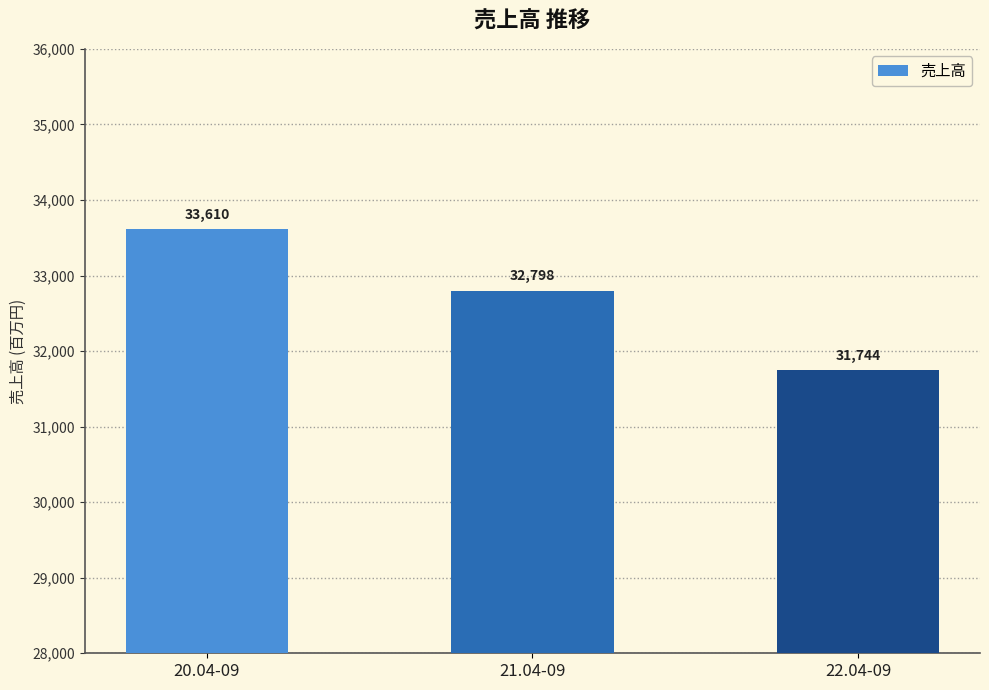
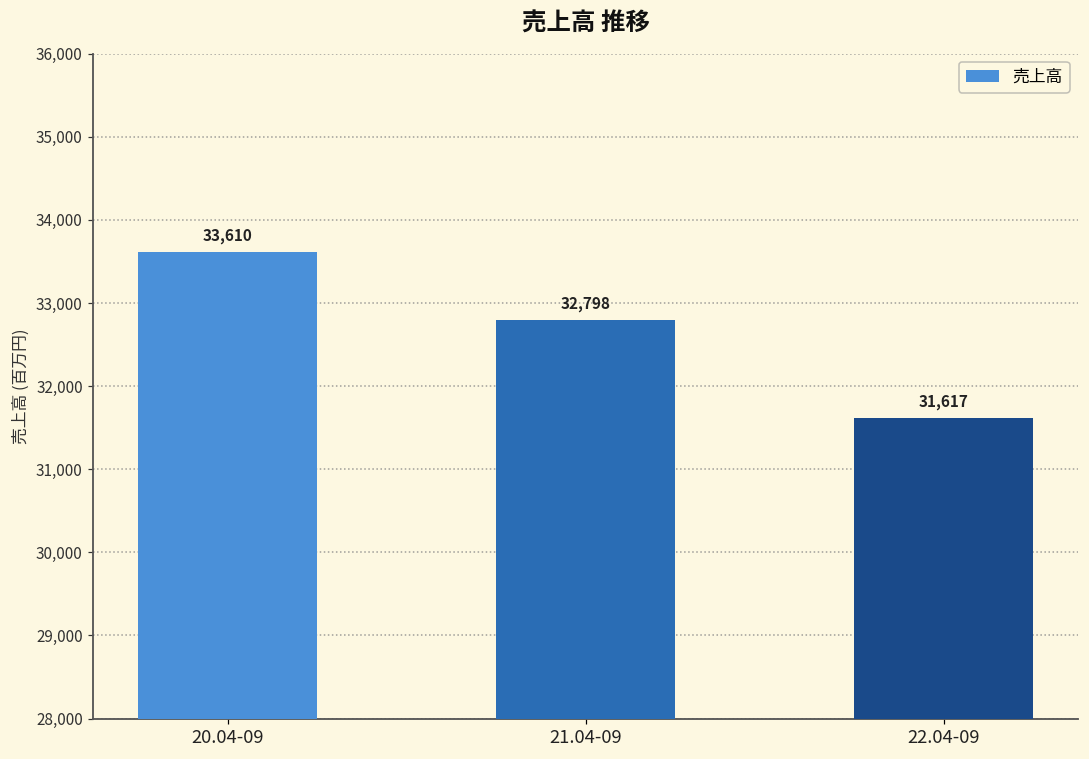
  {
    "20.04-09": "33,610",
    "21.04-09": "32,798",
-   "22.04-09": "31,744"
+   "22.04-09": "31,617"
  }
